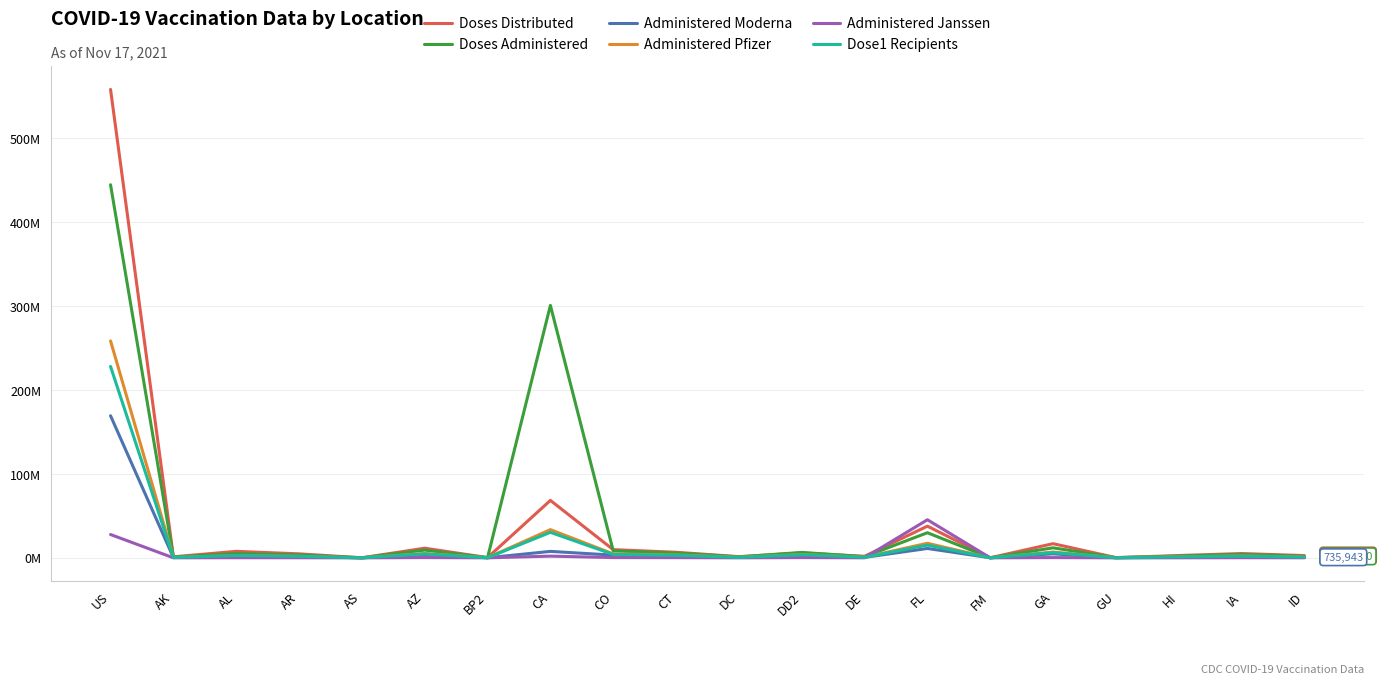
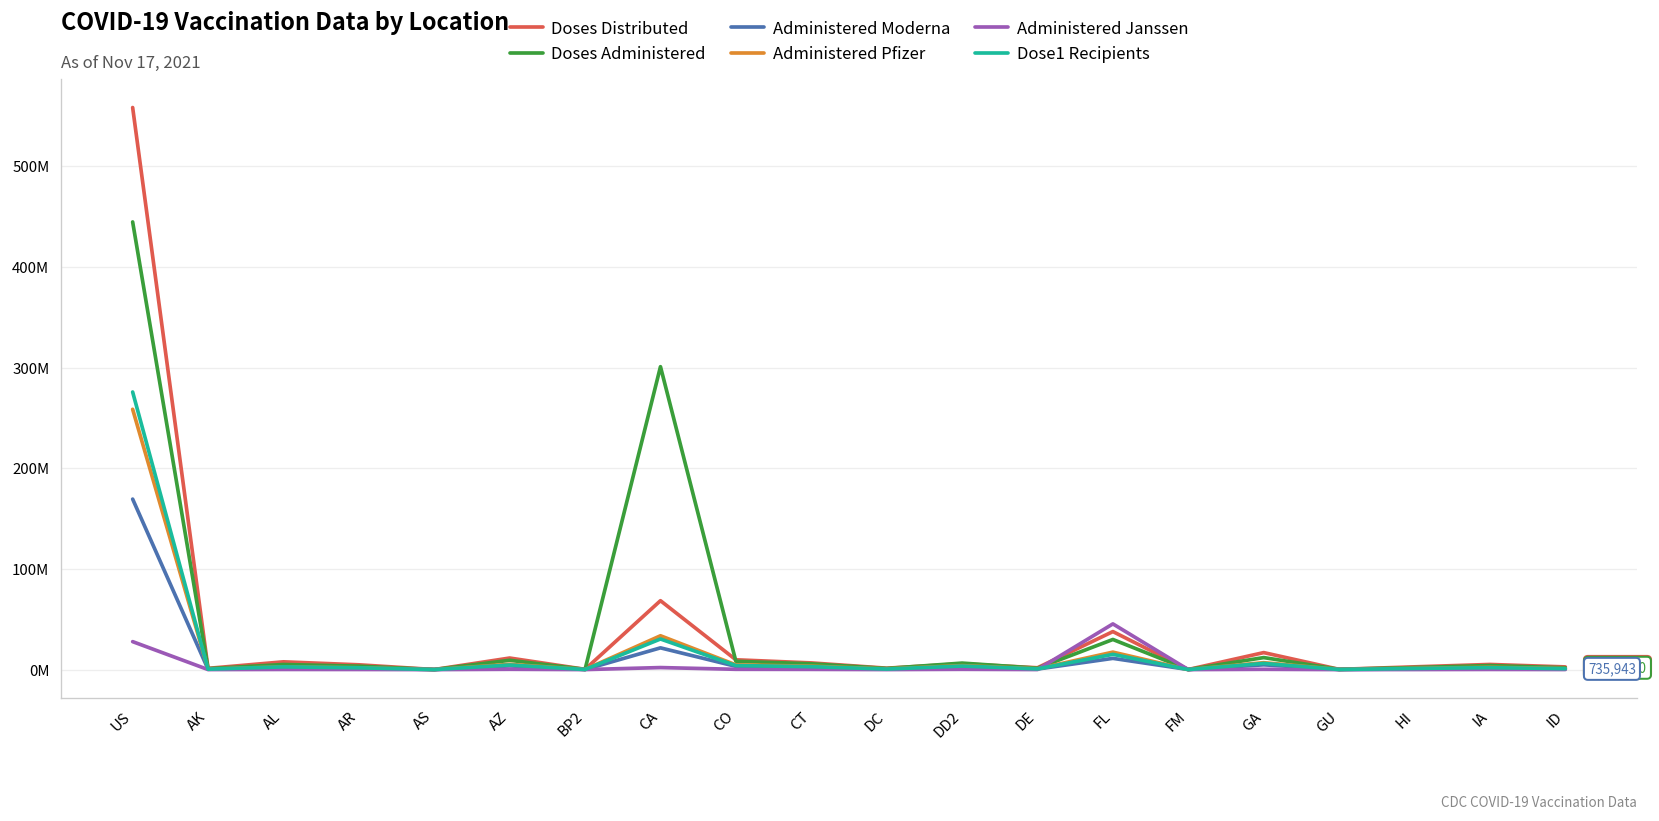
  {
    "Doses Administered": {
      "US": 440000000,
      "CA": 300000000,
      "FL": 30000000,
      "GA": 10000000
    },
    "Administered Moderna": {
      "US": 170000000,
-     "CA": 10000000,
+     "CA": 20000000,
      "FL": 10000000
    },
    "Administered Janssen": {
      "US": 30000000,
      "AZ": 0,
      "CA": 0,
      "FL": 50000000,
      "GA": 0
    },
    "Dose1 Recipients": {
-     "US": 230000000,
+     "US": 280000000,
      "CA": 30000000
    }
  }
